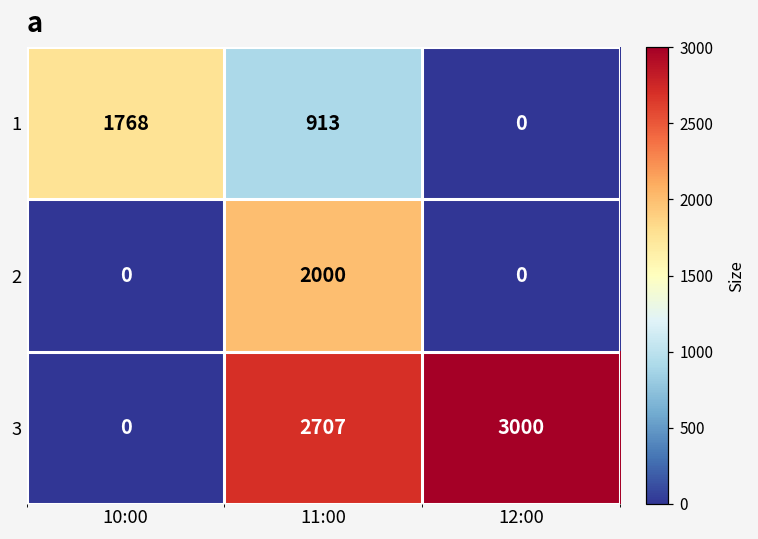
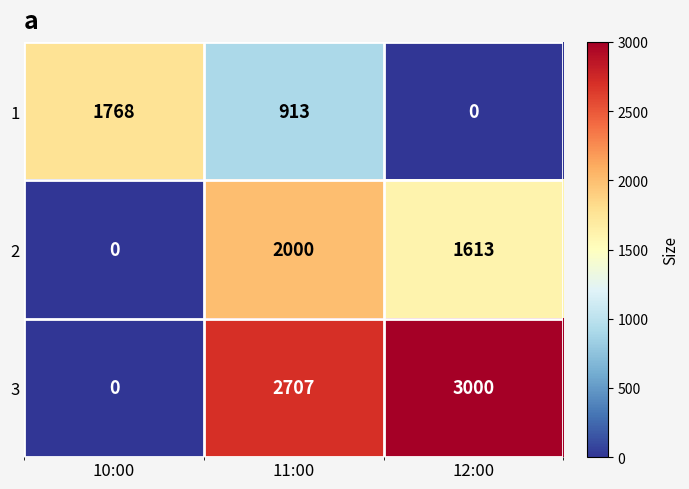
  {
    "1": {
      "10:00": 1768,
      "11:00": 913,
      "12:00": 0
    },
    "2": {
      "10:00": 0,
      "11:00": 2000,
-     "12:00": 0
+     "12:00": 1613
    },
    "3": {
      "10:00": 0,
      "11:00": 2707,
      "12:00": 3000
    }
  }
